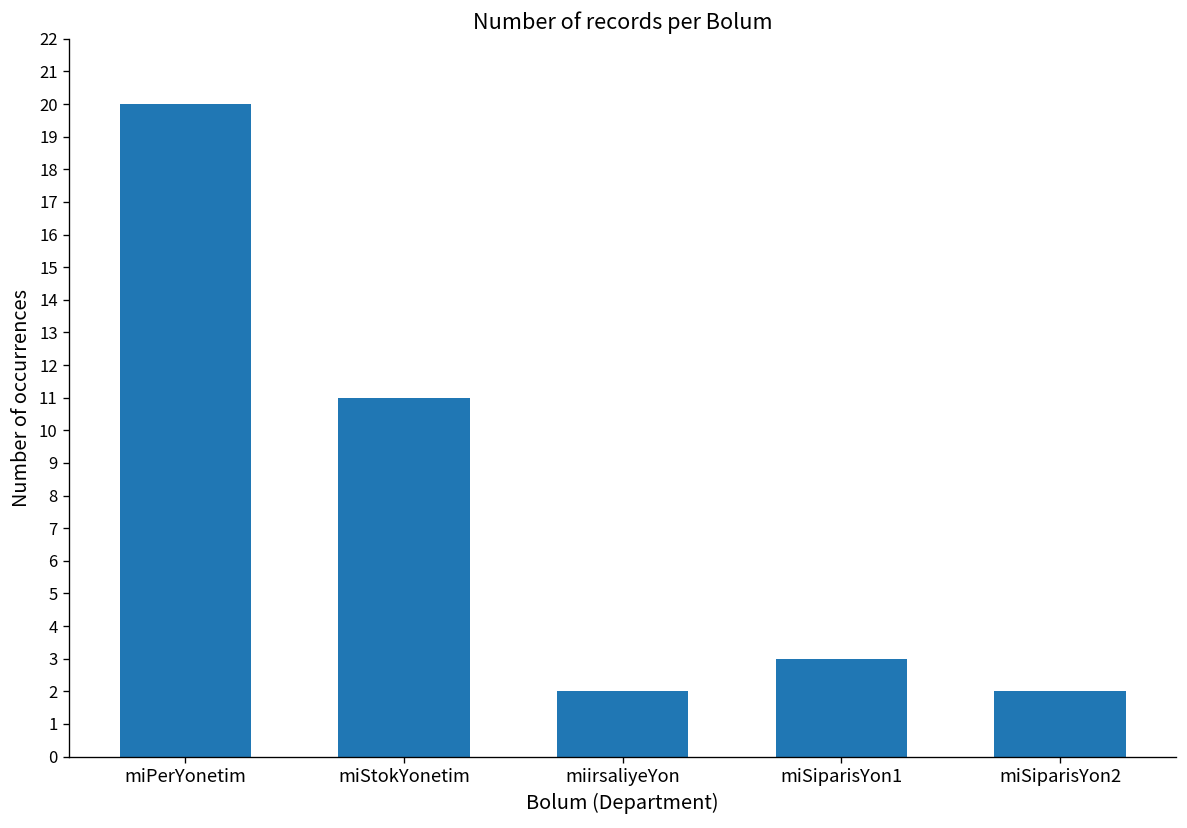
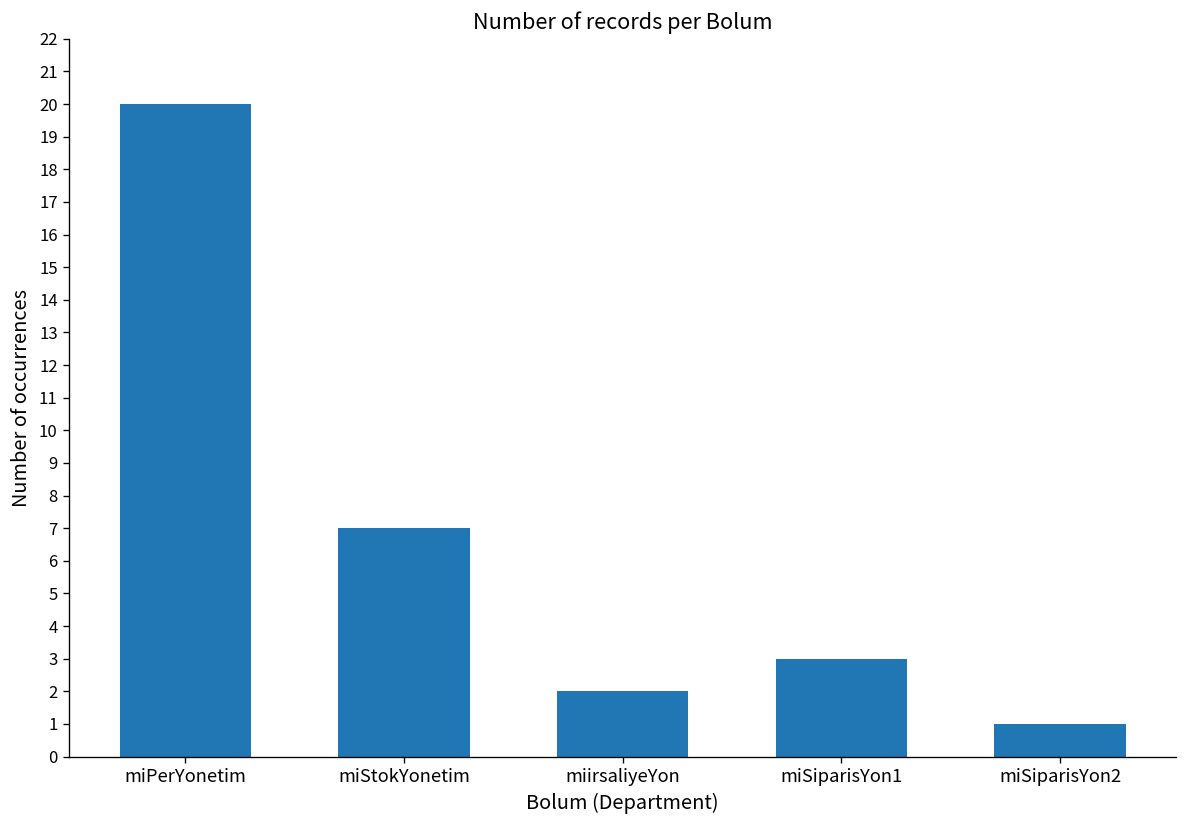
  {
    "miPerYonetim": 20,
-   "miStokYonetim": 11,
+   "miStokYonetim": 7,
    "miirsaliyeYon": 2,
    "miSiparisYon1": 3,
-   "miSiparisYon2": 2
+   "miSiparisYon2": 1
  }
